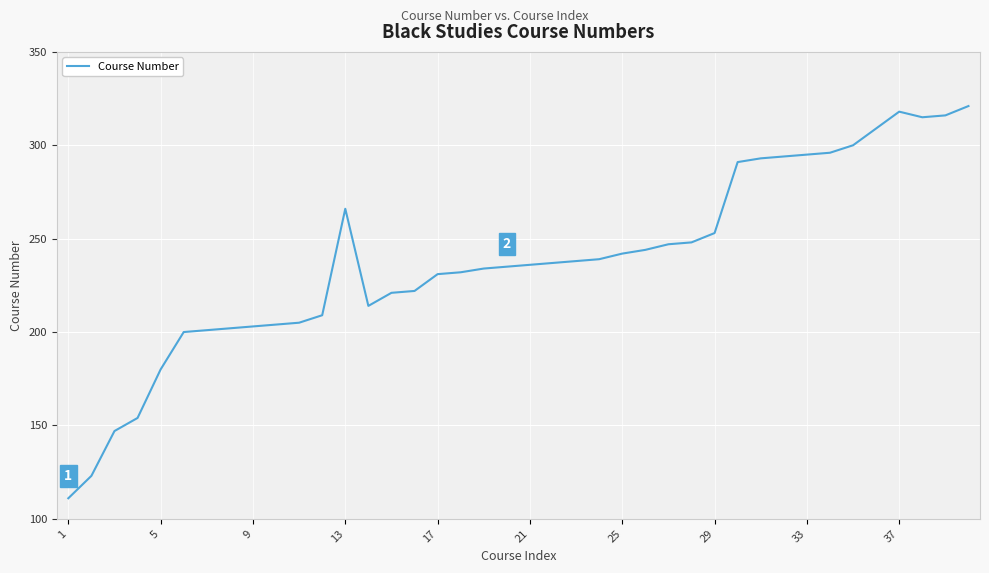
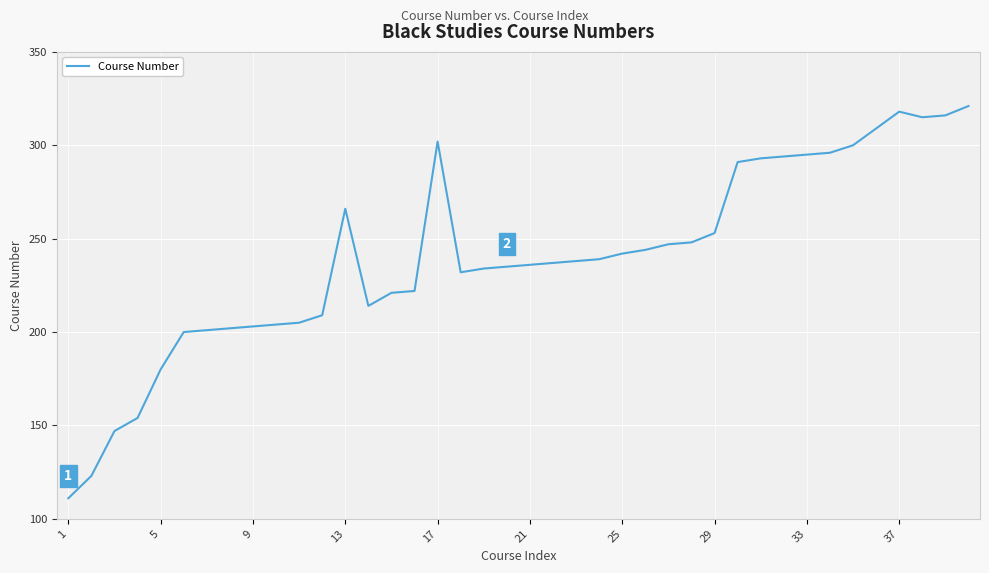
  {
    "5": 180,
    "9": 203,
    "13": 266,
-   "17": 231,
+   "17": 302,
    "21": 236,
    "25": 242,
    "29": 253,
    "33": 295,
    "37": 318
  }
